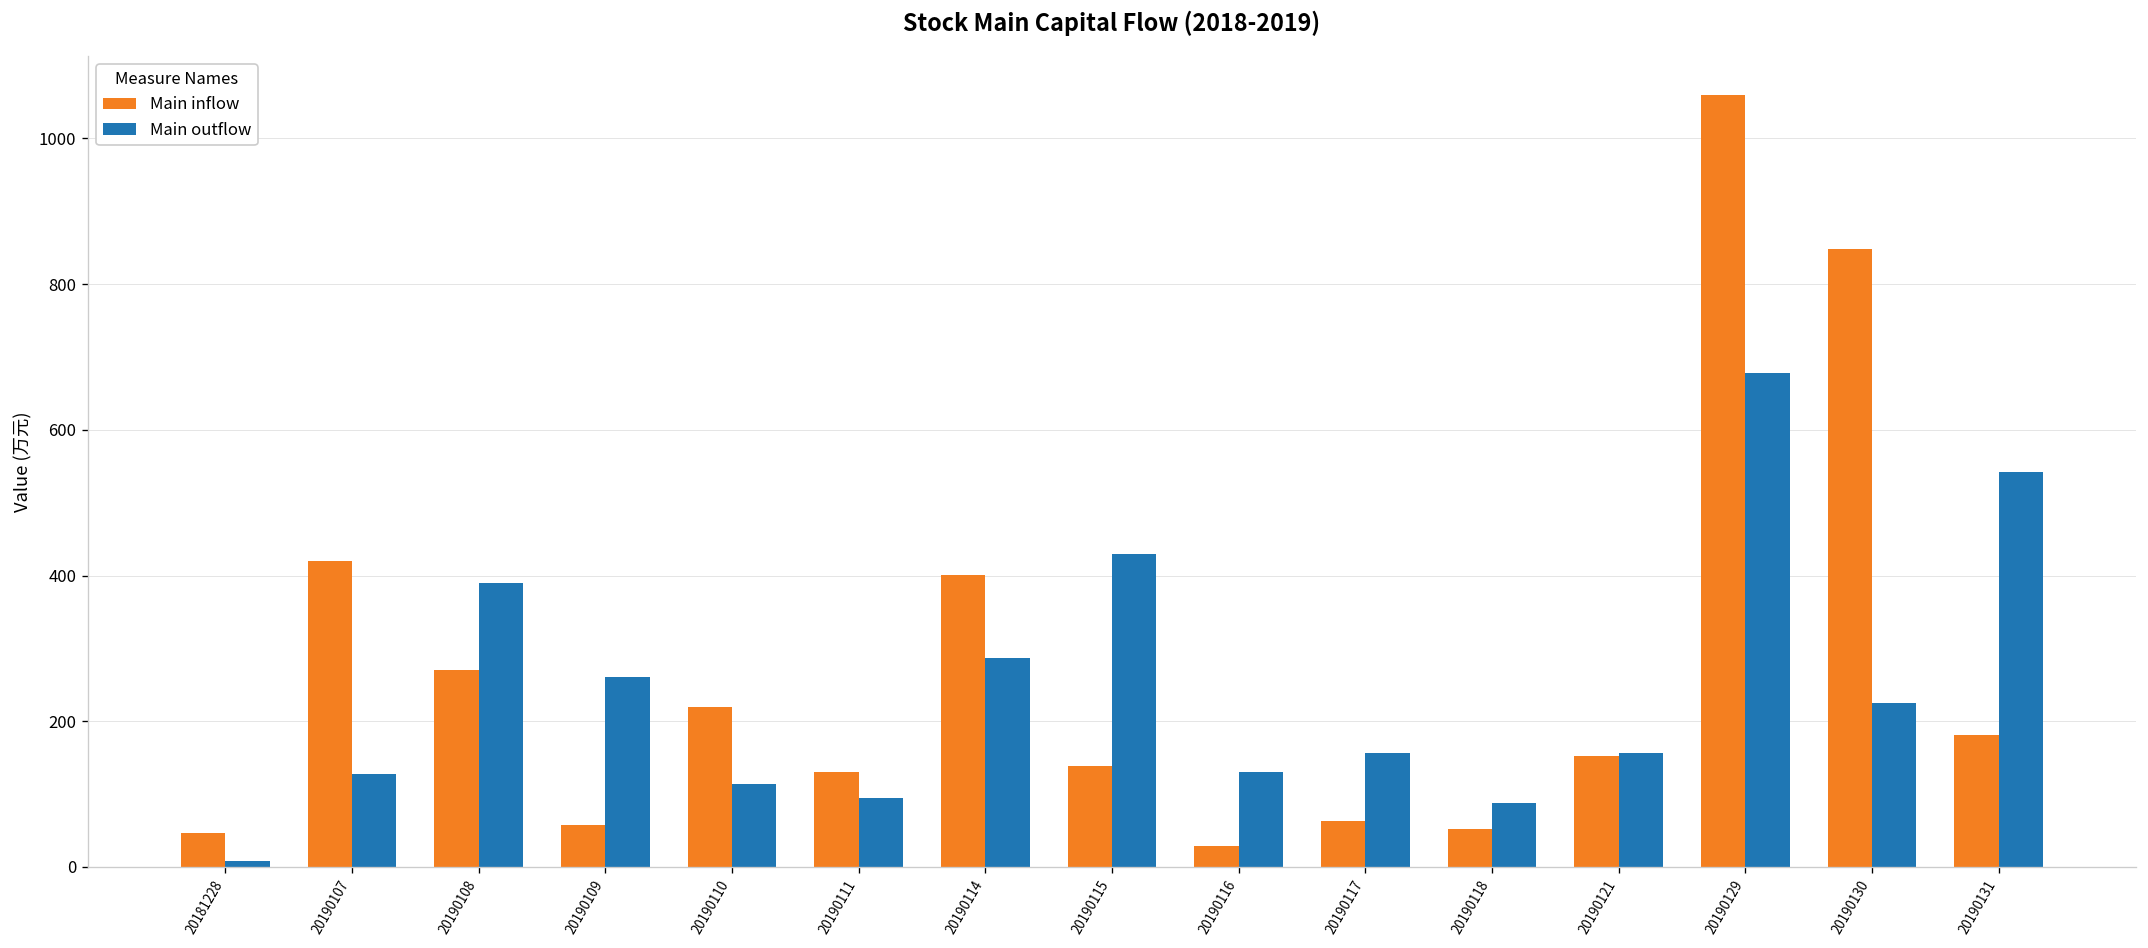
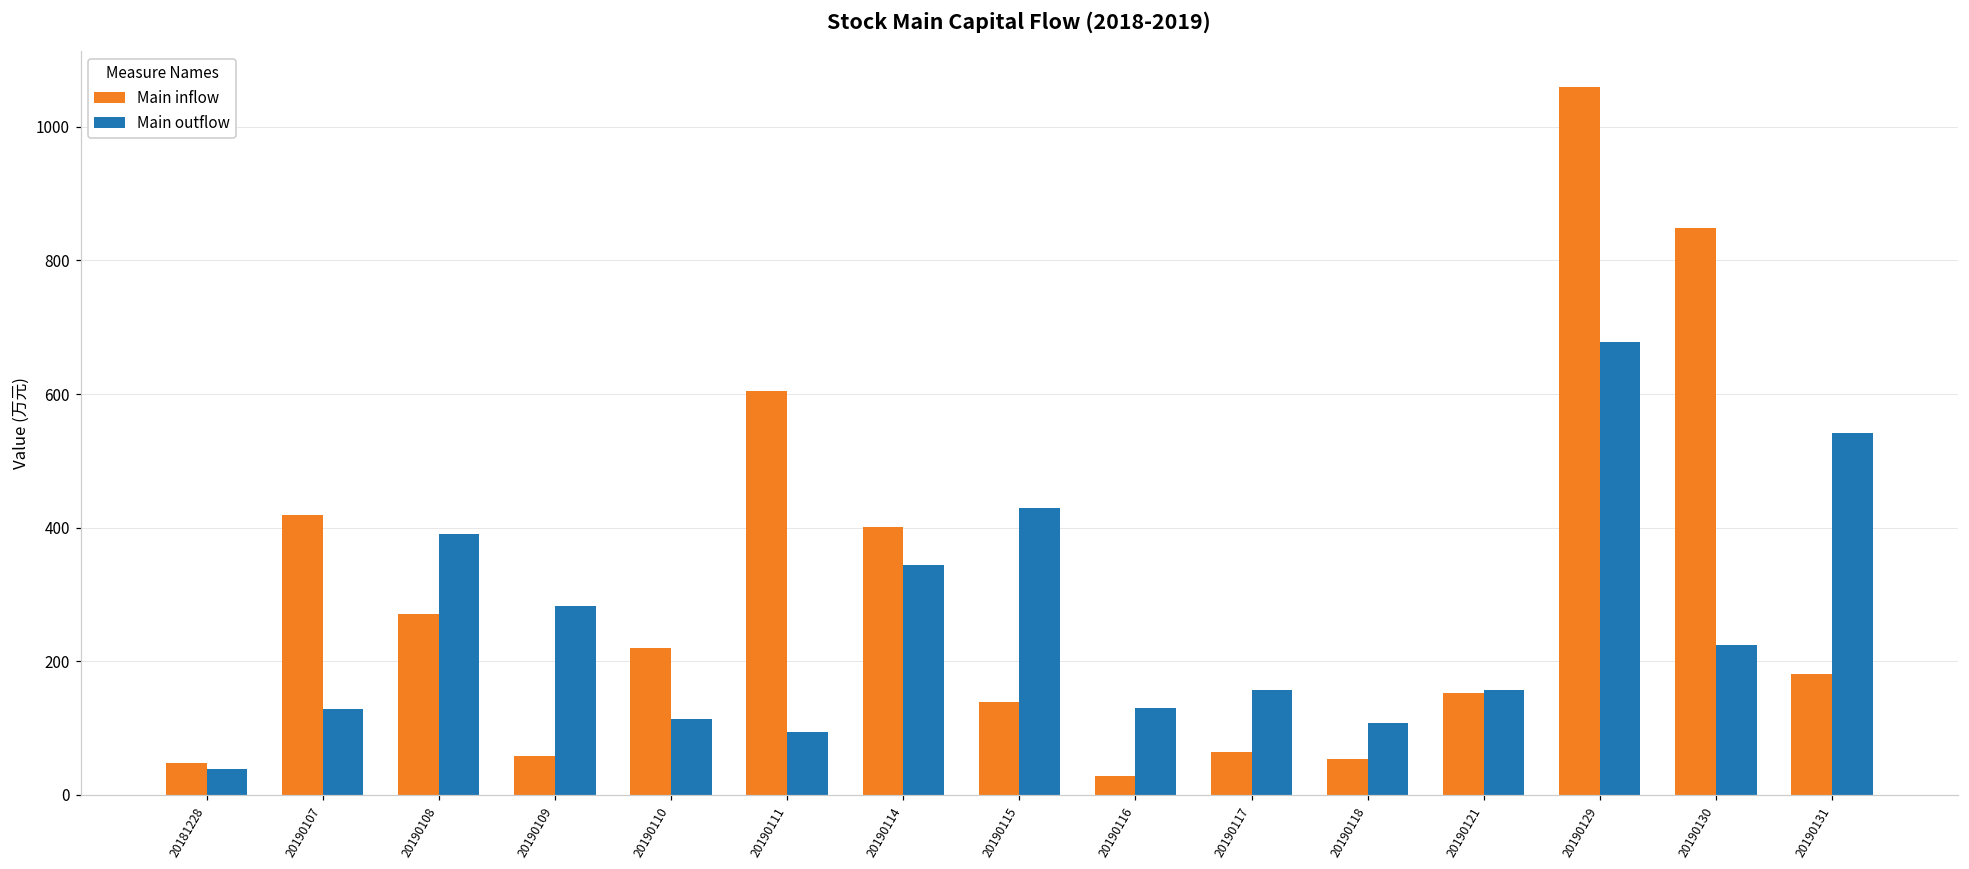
  {
    "Main inflow": {
      "20181228": 50,
      "20190107": 420,
      "20190108": 270,
      "20190109": 60,
      "20190110": 220,
-     "20190111": 130,
+     "20190111": 600,
      "20190114": 400,
      "20190115": 140,
      "20190116": 30,
      "20190117": 60,
      "20190118": 50,
      "20190121": 150,
      "20190129": 1060,
      "20190130": 850,
      "20190131": 180
    },
    "Main outflow": {
-     "20181228": 10,
+     "20181228": 40,
      "20190107": 130,
      "20190108": 390,
-     "20190109": 260,
+     "20190109": 280,
      "20190110": 110,
      "20190111": 90,
-     "20190114": 290,
+     "20190114": 340,
      "20190115": 430,
      "20190116": 130,
      "20190117": 160,
-     "20190118": 90,
+     "20190118": 110,
      "20190121": 160,
      "20190129": 680,
      "20190130": 220,
      "20190131": 540
    }
  }
